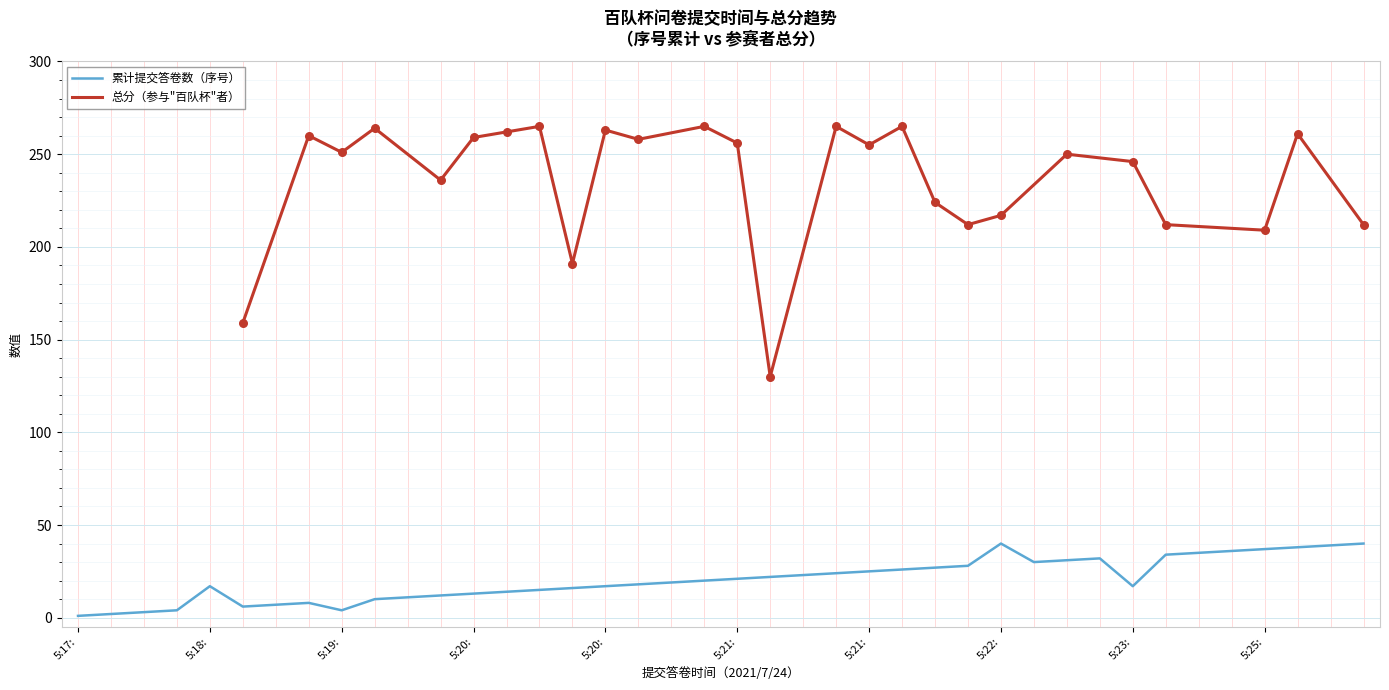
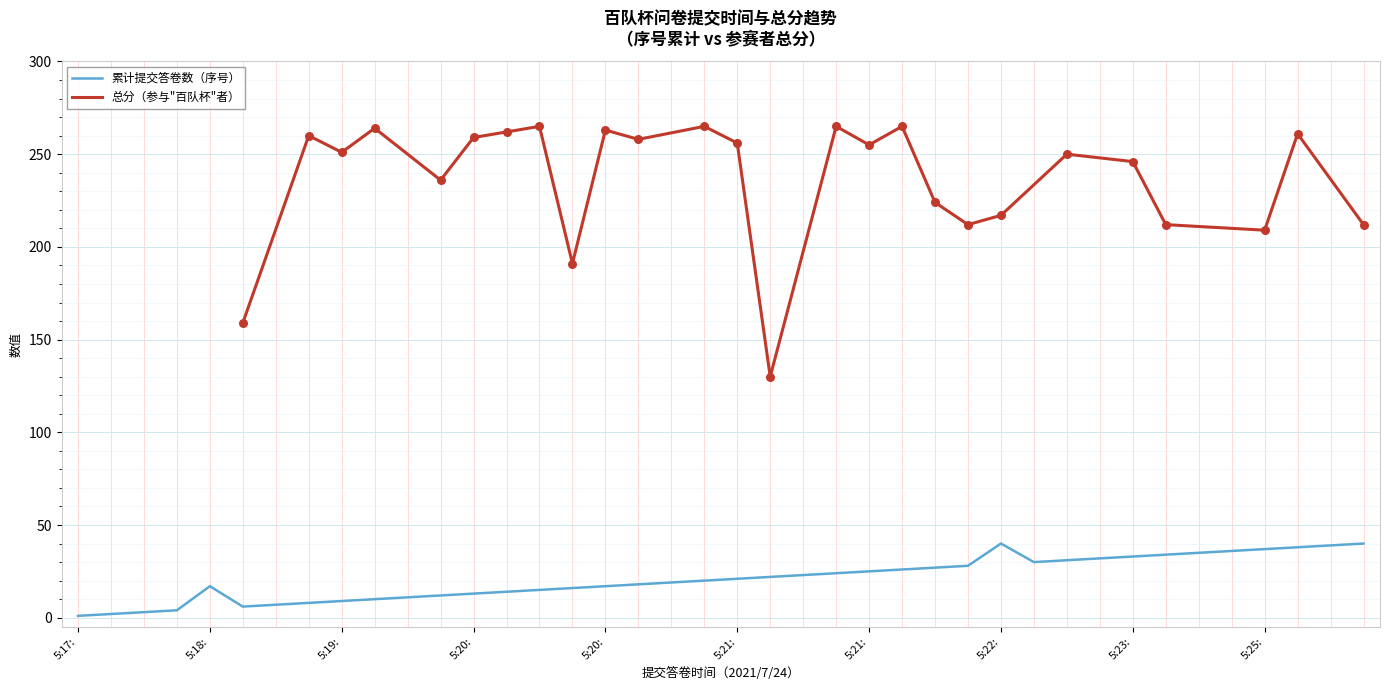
  {
    "累计提交答卷数（序号）": {
      "5:17:": 1,
      "5:18:": 17,
-     "5:19:": 4,
+     "5:19:": 9,
      "5:22:": 40,
-     "5:23:": 17,
+     "5:23:": 33,
      "5:25:": 37
    },
    "总分（参与\"百队杯\"者）": {
      "5:19:": 251,
      "5:22:": 217,
      "5:23:": 246,
      "5:25:": 209
    }
  }
